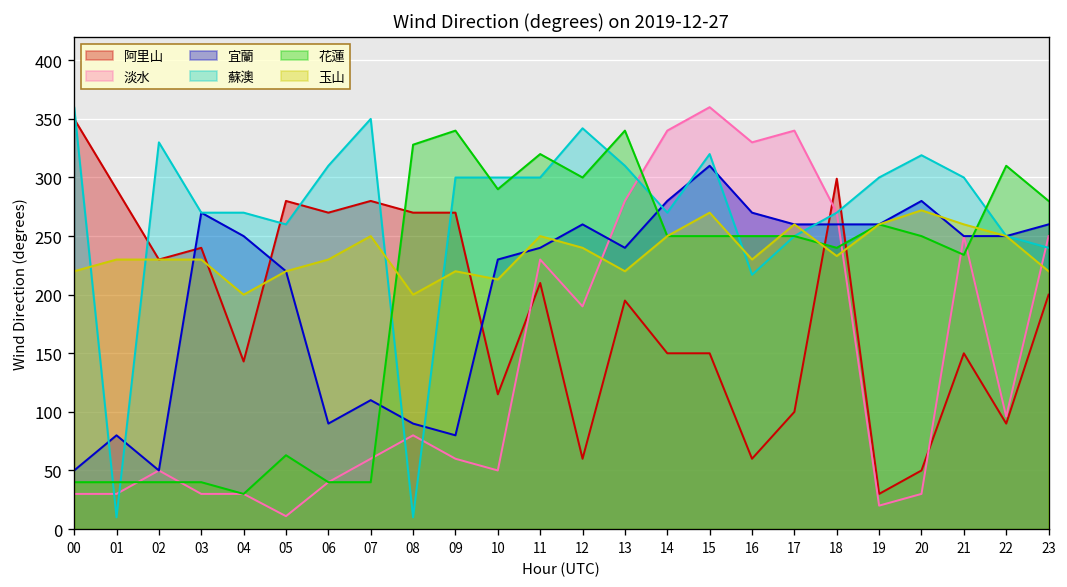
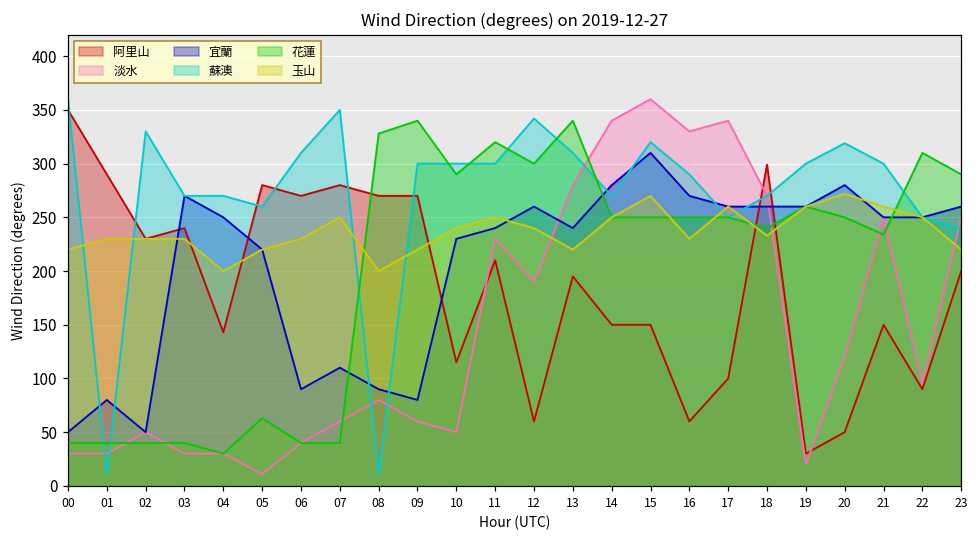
  {
    "阿里山": {
      "00": 350,
      "01": 290,
      "03": 240,
      "04": 140,
      "05": 280,
      "06": 270,
      "07": 280,
      "08": 270,
      "09": 270,
      "10": 120,
      "11": 210,
      "12": 60,
      "13": 200,
      "14": 150,
      "15": 150,
      "16": 60,
      "17": 100,
      "18": 300,
      "19": 30,
      "20": 50,
      "21": 150,
      "22": 90,
      "23": 200
    },
    "淡水": {
      "00": 30,
      "01": 30,
      "03": 30,
      "05": 10,
      "07": 60,
      "08": 80,
      "09": 60,
      "10": 50,
      "11": 230,
      "12": 190,
      "13": 280,
      "14": 340,
      "15": 360,
      "16": 330,
      "17": 340,
      "19": 20,
-     "20": 30,
+     "20": 120,
      "22": 100,
      "23": 250
    },
    "宜蘭": {
      "00": 50,
      "01": 80,
      "04": 250,
      "06": 90,
      "07": 110,
      "08": 90,
      "09": 80,
      "10": 230,
      "11": 240,
      "12": 260,
      "13": 240,
      "14": 280,
      "15": 310,
      "16": 270,
      "18": 260,
      "20": 280,
      "23": 260
    },
    "蘇澳": {
      "00": 360,
      "01": 10,
      "02": 330,
      "04": 270,
      "05": 260,
      "06": 310,
      "07": 350,
      "08": 10,
      "09": 300,
      "10": 300,
      "11": 300,
      "12": 340,
      "13": 310,
      "14": 270,
      "15": 320,
-     "16": 220,
+     "16": 290,
      "19": 300,
      "20": 320,
      "21": 300,
      "23": 240
    },
    "花蓮": {
      "00": 40,
      "01": 40,
      "02": 40,
      "03": 40,
      "05": 60,
      "07": 40,
      "08": 330,
      "09": 340,
      "10": 290,
      "11": 320,
      "12": 300,
      "13": 340,
      "15": 250,
      "16": 250,
      "18": 240,
      "20": 250,
      "21": 230,
      "22": 310,
-     "23": 280
+     "23": 290
    },
    "玉山": {
      "00": 220,
      "01": 230,
      "03": 230,
      "04": 200,
      "06": 230,
      "07": 250,
      "08": 200,
      "09": 220,
-     "10": 210,
+     "10": 240,
      "11": 250,
      "12": 240,
      "13": 220,
      "15": 270,
      "16": 230,
      "18": 230,
      "20": 270,
      "21": 260,
      "23": 220
    }
  }
